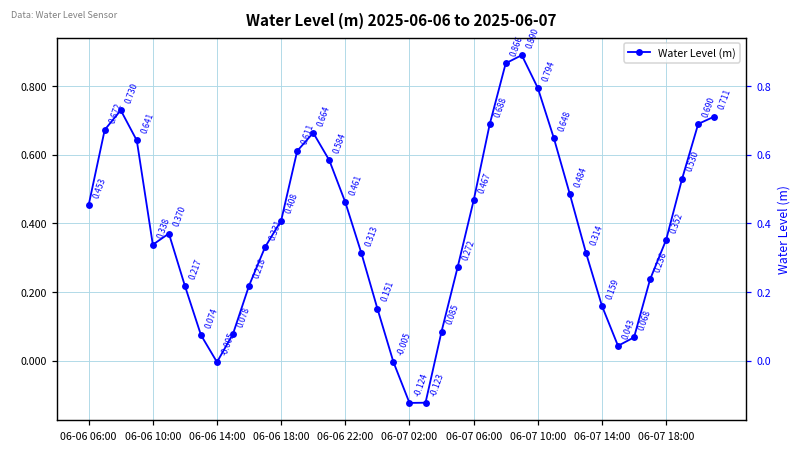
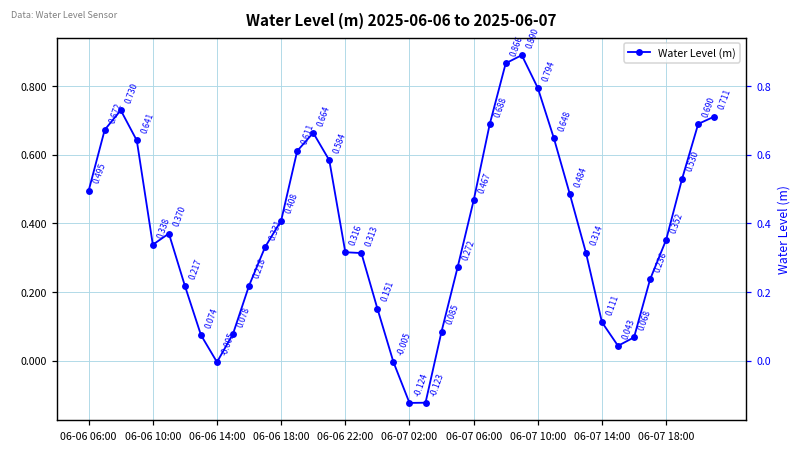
  {
-   "06-06 06:00": 0.453,
+   "06-06 06:00": 0.495,
    "06-06 18:00": 0.408,
-   "06-06 22:00": 0.461,
+   "06-06 22:00": 0.316,
    "06-07 02:00": -0.124,
    "06-07 06:00": 0.467,
    "06-07 10:00": 0.794,
-   "06-07 14:00": 0.159,
+   "06-07 14:00": 0.111,
    "06-07 18:00": 0.352
  }
